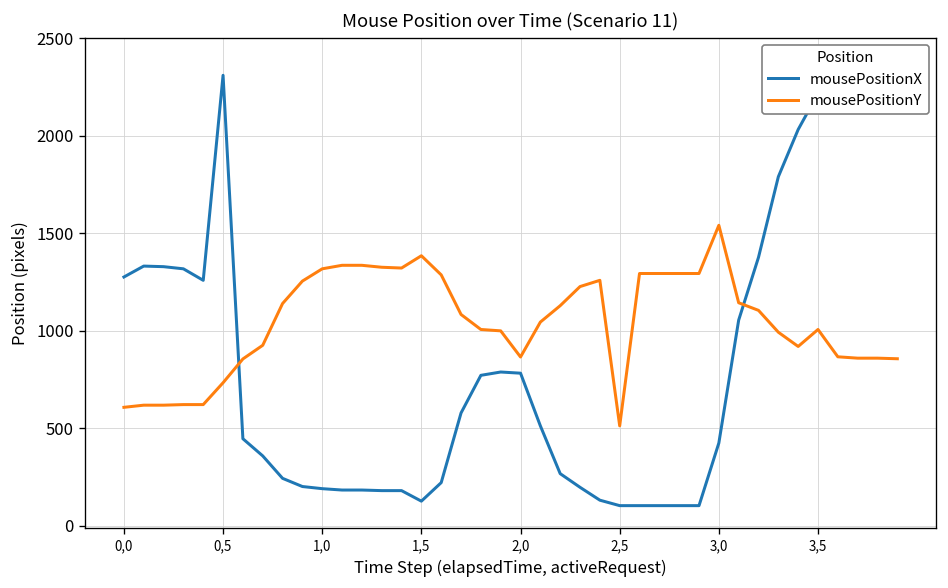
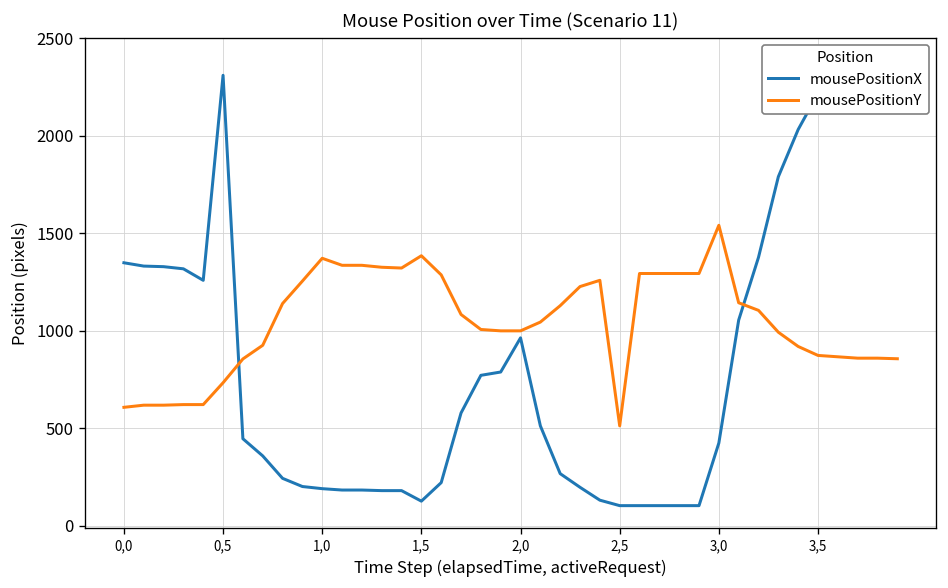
  {
    "mousePositionX": {
-     "0,0": 1280,
+     "0,0": 1350,
      "0,5": 2310,
      "1,0": 190,
      "1,5": 130,
-     "2,0": 780,
+     "2,0": 960,
      "2,5": 100,
      "3,0": 430
    },
    "mousePositionY": {
      "0,0": 610,
      "0,5": 730,
-     "1,0": 1320,
+     "1,0": 1370,
      "1,5": 1390,
-     "2,0": 870,
+     "2,0": 1000,
      "2,5": 510,
      "3,0": 1540,
-     "3,5": 1010
+     "3,5": 870
    }
  }
